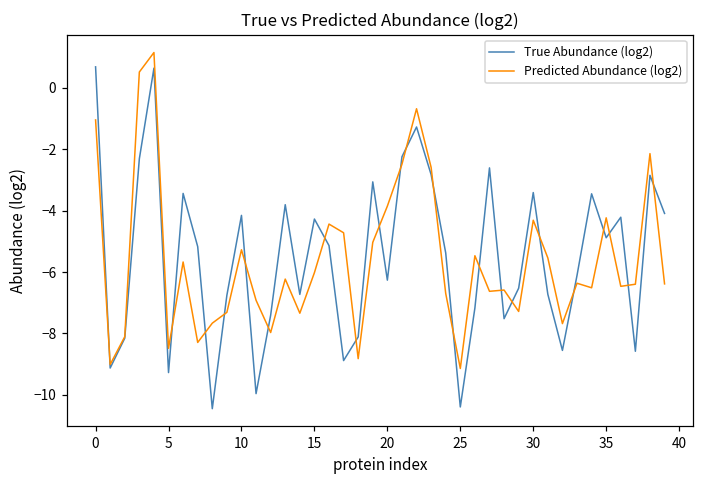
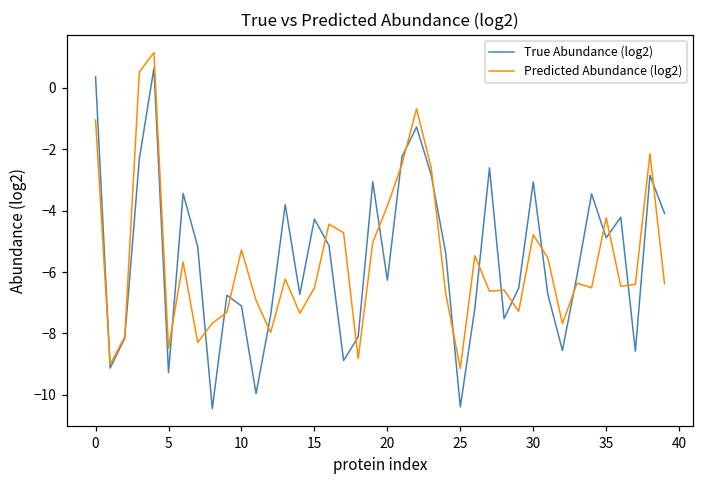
  {
    "True Abundance (log2)": {
-     "0": 0.7,
+     "0": 0.4,
      "5": -9.3,
-     "10": -4.2,
+     "10": -7.1,
      "15": -4.3,
      "20": -6.3,
      "25": -10.4,
-     "30": -3.4,
+     "30": -3.1,
      "35": -4.9
    },
    "Predicted Abundance (log2)": {
      "0": -1.0,
      "5": -8.5,
      "10": -5.3,
-     "15": -6.0,
+     "15": -6.5,
      "20": -3.9,
      "25": -9.1,
-     "30": -4.3,
+     "30": -4.8,
      "35": -4.2
    }
  }
